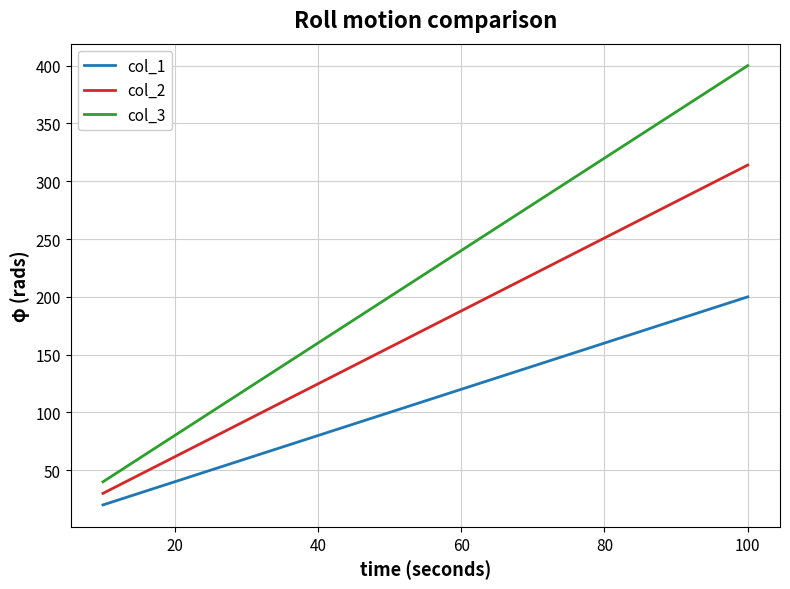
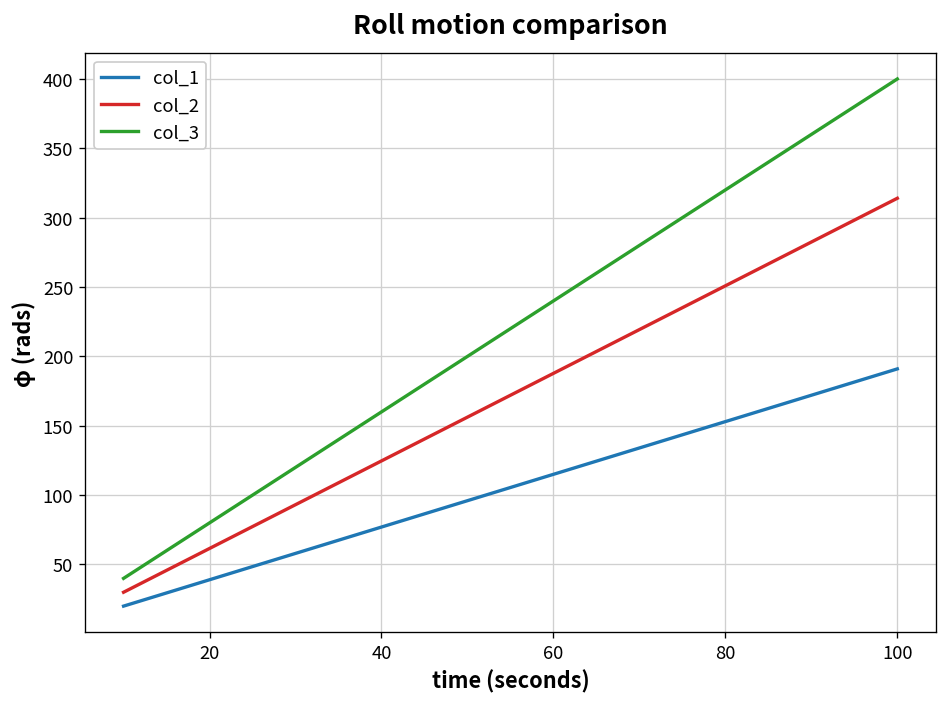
  {
    "col_1": {
-     "100": 200
+     "100": 191
    },
    "col_2": {
      "100": 314
    },
    "col_3": {
      "100": 400
    }
  }
